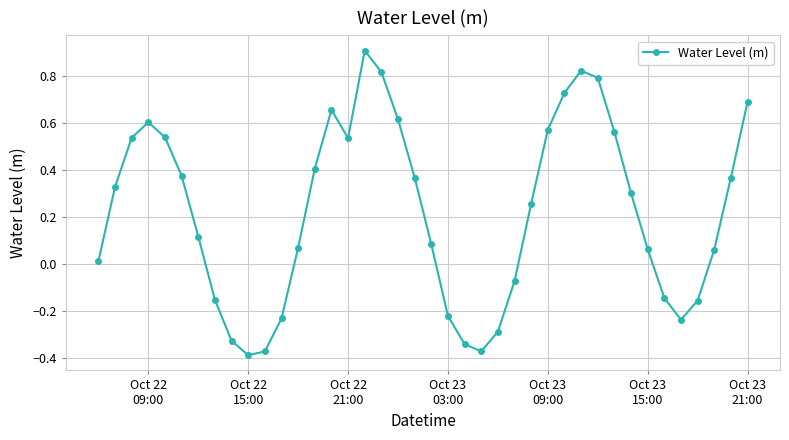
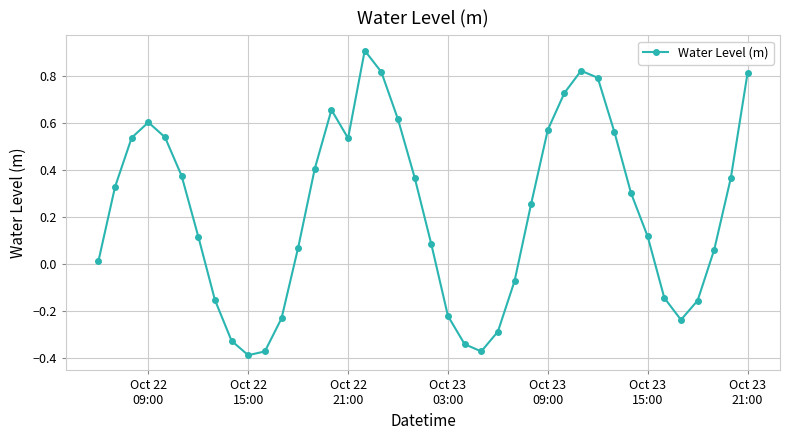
  {
    "Oct 22 09:00": 0.60,
    "Oct 22 15:00": -0.39,
    "Oct 22 21:00": 0.53,
    "Oct 23 03:00": -0.22,
    "Oct 23 09:00": 0.57,
-   "Oct 23 15:00": 0.06,
-   "Oct 23 21:00": 0.69
+   "Oct 23 15:00": 0.12,
+   "Oct 23 21:00": 0.81
  }
